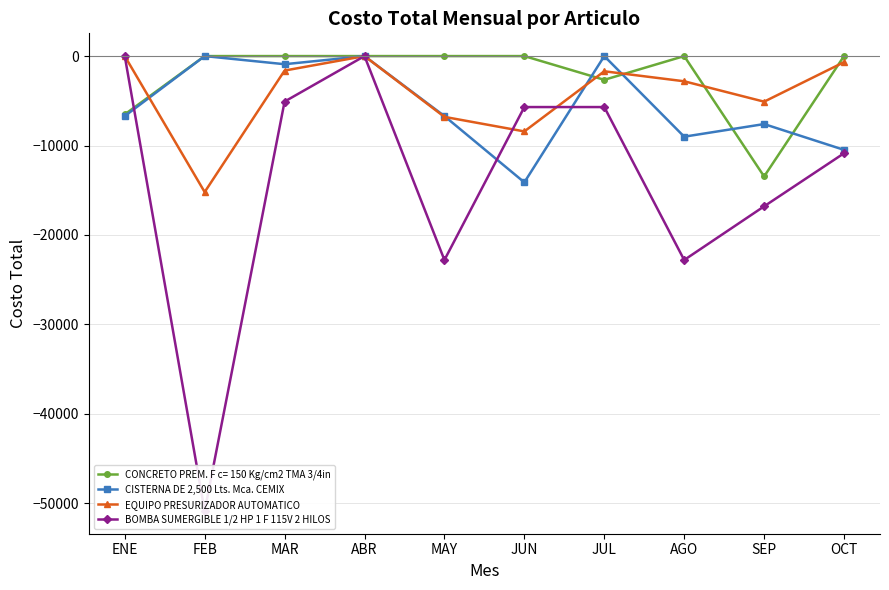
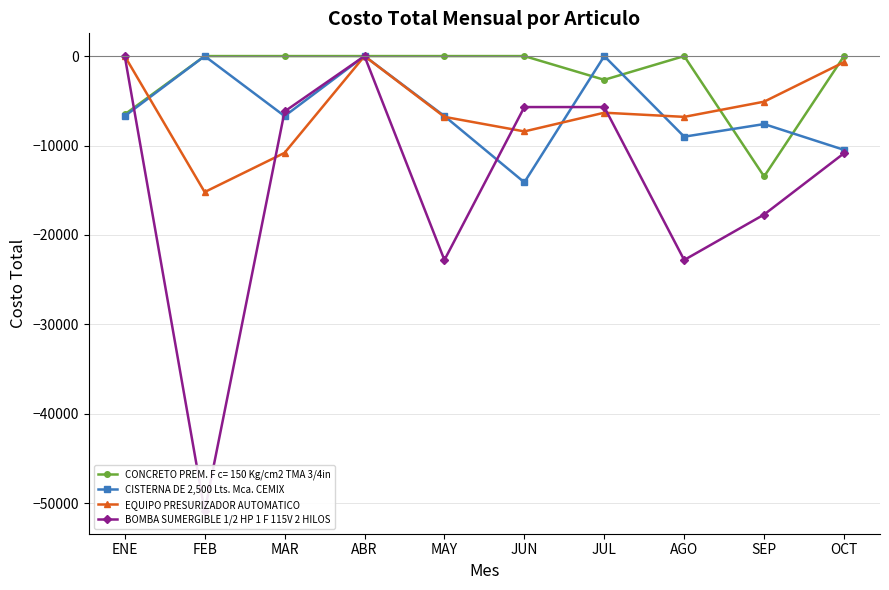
  {
    "CONCRETO PREM. F c= 150 Kg/cm2 TMA 3/4in": {
      "MAR": 0,
      "MAY": 0,
      "JUN": 0,
      "JUL": -3000,
      "AGO": 0,
      "SEP": -13000,
      "OCT": 0
    },
    "CISTERNA DE 2,500 Lts. Mca. CEMIX": {
-     "MAR": -1000,
+     "MAR": -7000,
      "JUN": -14000,
      "JUL": 0,
      "AGO": -9000,
      "SEP": -8000,
      "OCT": -10000
    },
    "EQUIPO PRESURIZADOR AUTOMATICO": {
      "FEB": -15000,
-     "MAR": -2000,
+     "MAR": -11000,
      "JUN": -8000,
-     "JUL": -2000,
-     "AGO": -3000,
+     "JUL": -6000,
+     "AGO": -7000,
      "SEP": -5000,
      "OCT": -1000
    },
    "BOMBA SUMERGIBLE 1/2 HP 1 F 115V 2 HILOS": {
-     "MAR": -5000,
+     "MAR": -6000,
      "MAY": -23000,
      "JUN": -6000,
      "JUL": -6000,
      "AGO": -23000,
-     "SEP": -17000,
+     "SEP": -18000,
      "OCT": -11000
    }
  }
